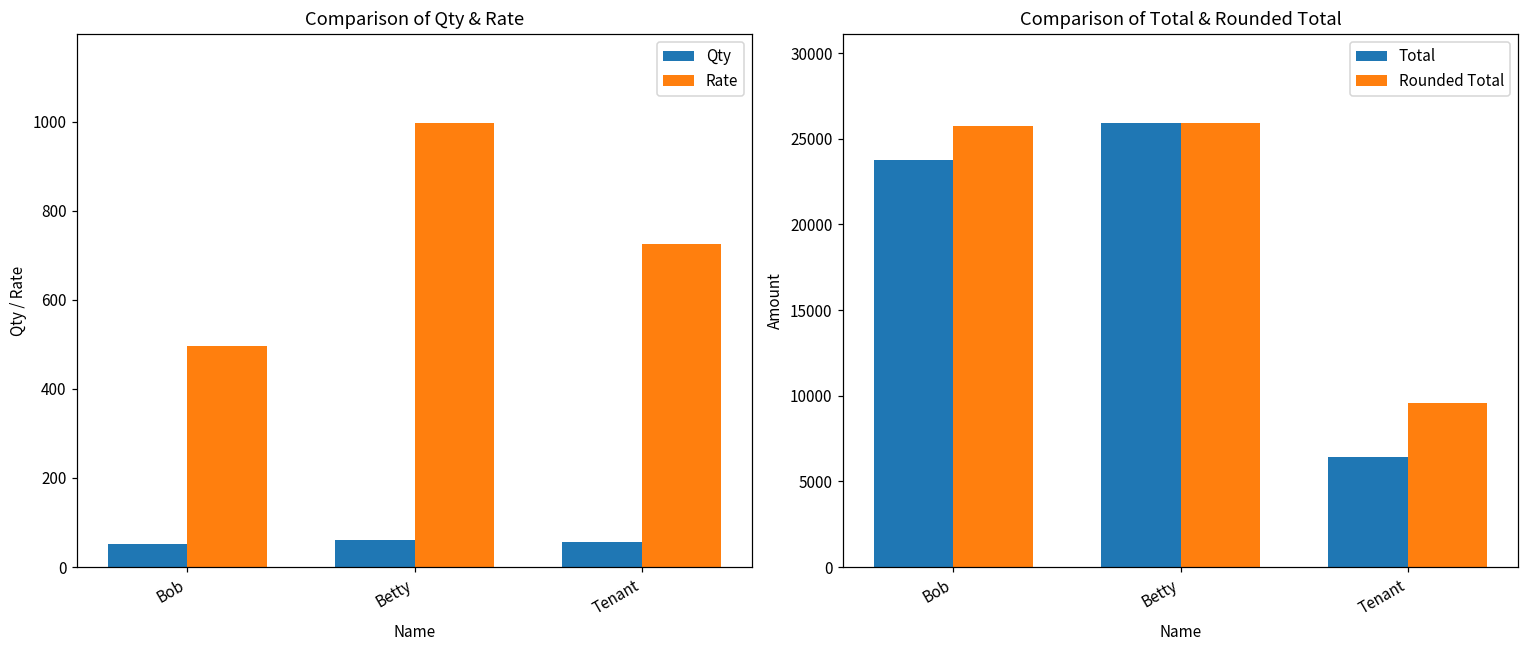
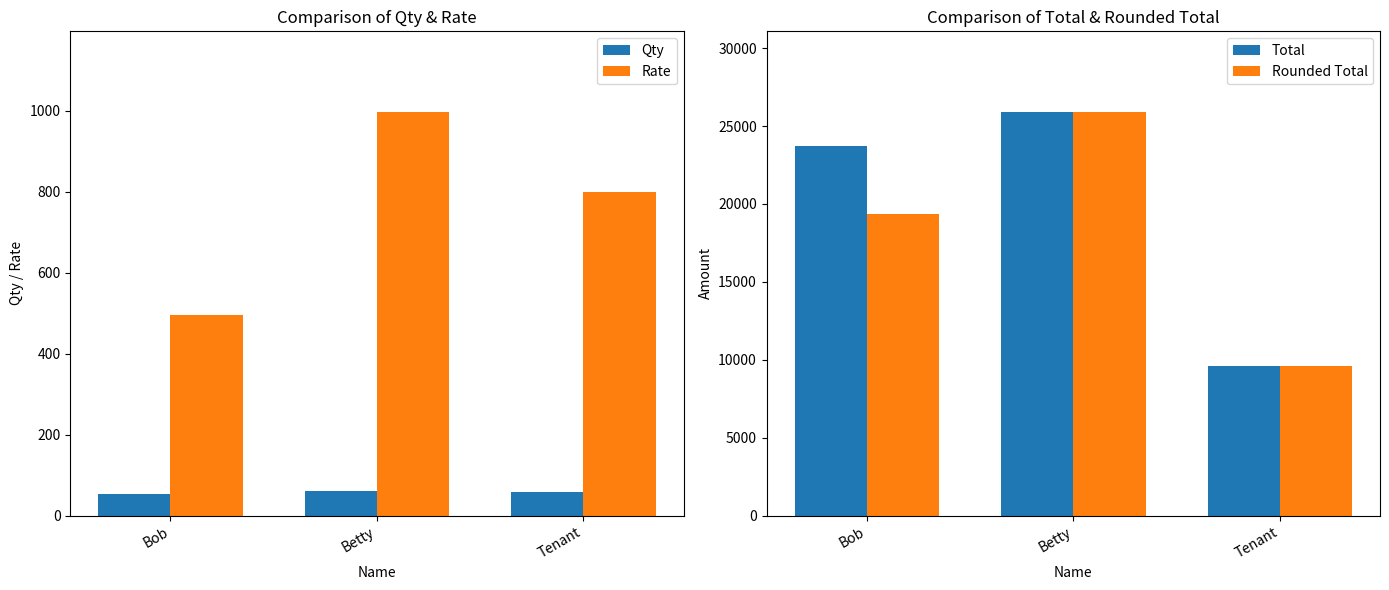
  {
    "Comparison of Qty & Rate": {
      "Qty": {
        "Bob": 50,
        "Betty": 60,
        "Tenant": 60
      },
      "Rate": {
        "Bob": 500,
        "Betty": 1000,
-       "Tenant": 730
+       "Tenant": 800
      }
    },
    "Comparison of Total & Rounded Total": {
      "Total": {
        "Bob": 23700,
        "Betty": 25900,
-       "Tenant": 6400
+       "Tenant": 9600
      },
      "Rounded Total": {
-       "Bob": 25800,
+       "Bob": 19300,
        "Betty": 25900,
        "Tenant": 9600
      }
    }
  }
